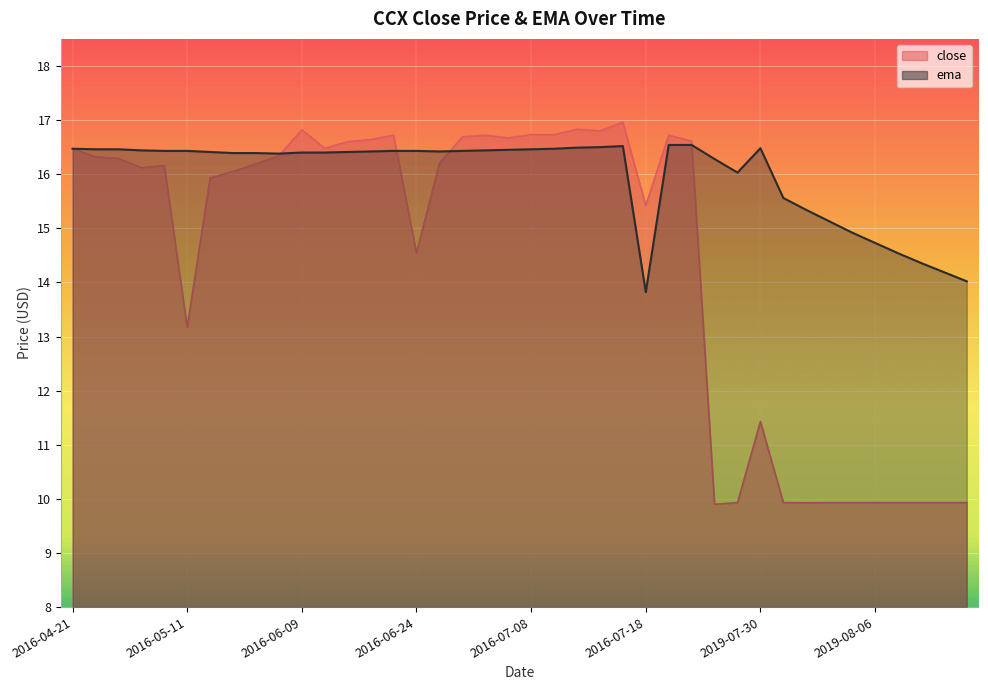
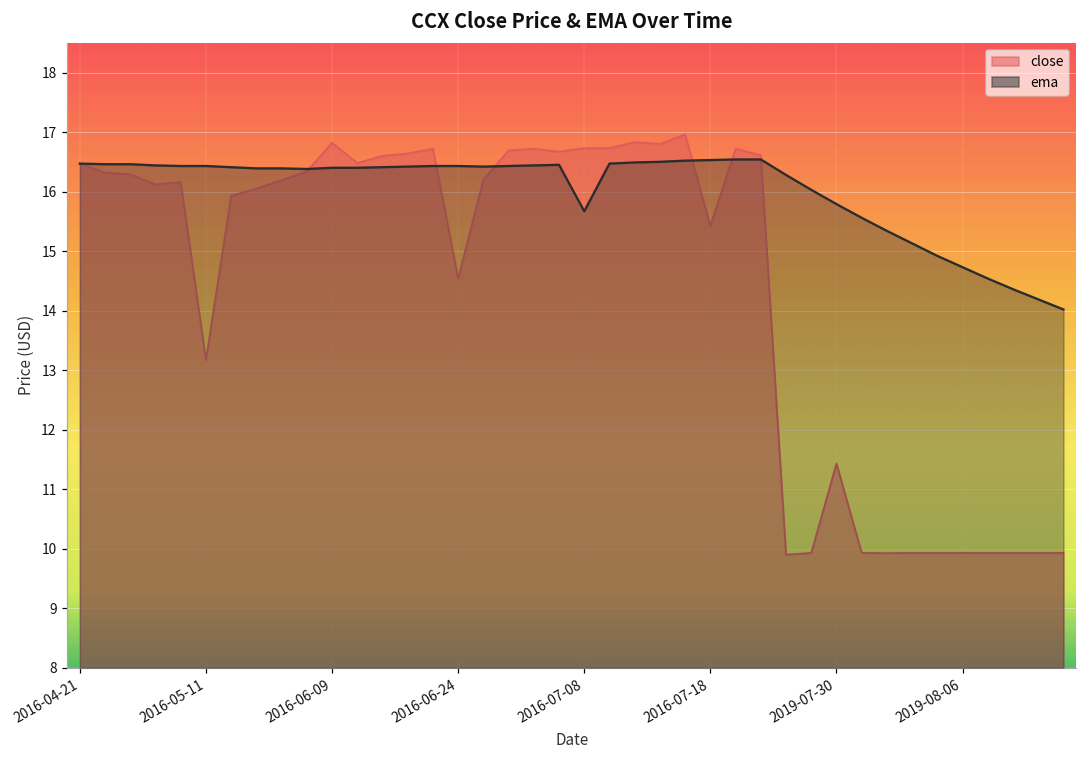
  {
    "close": {
      "2016-05-11": 13.2,
      "2016-06-09": 16.8,
      "2016-06-24": 14.5,
      "2016-07-08": 16.7,
      "2016-07-18": 15.4,
      "2019-07-30": 11.4,
      "2019-08-06": 9.9
    },
    "ema": {
      "2016-05-11": 16.4,
      "2016-06-09": 16.4,
      "2016-06-24": 16.4,
-     "2016-07-08": 16.5,
-     "2016-07-18": 13.8,
-     "2019-07-30": 16.5,
+     "2016-07-08": 15.7,
+     "2016-07-18": 16.5,
+     "2019-07-30": 15.8,
      "2019-08-06": 14.7
    }
  }
